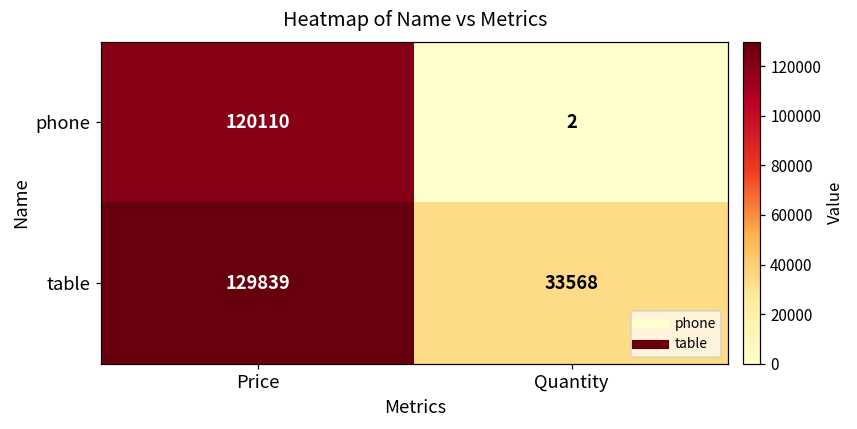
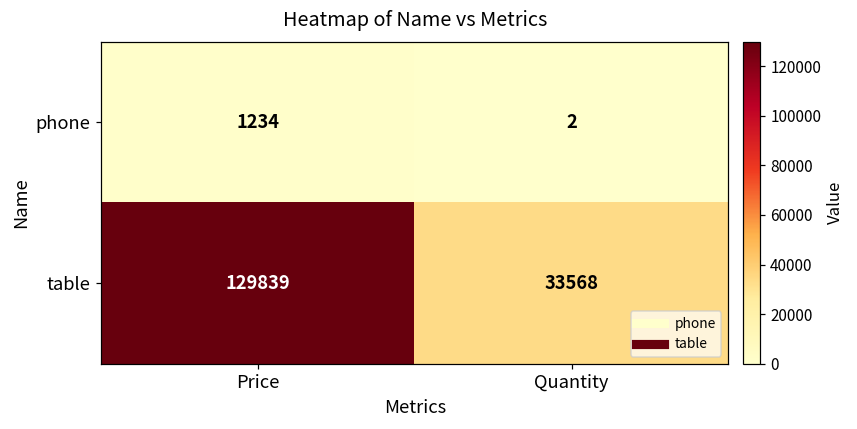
  {
    "phone": {
-     "Price": 120110,
+     "Price": 1234,
      "Quantity": 2
    },
    "table": {
      "Price": 129839,
      "Quantity": 33568
    }
  }
